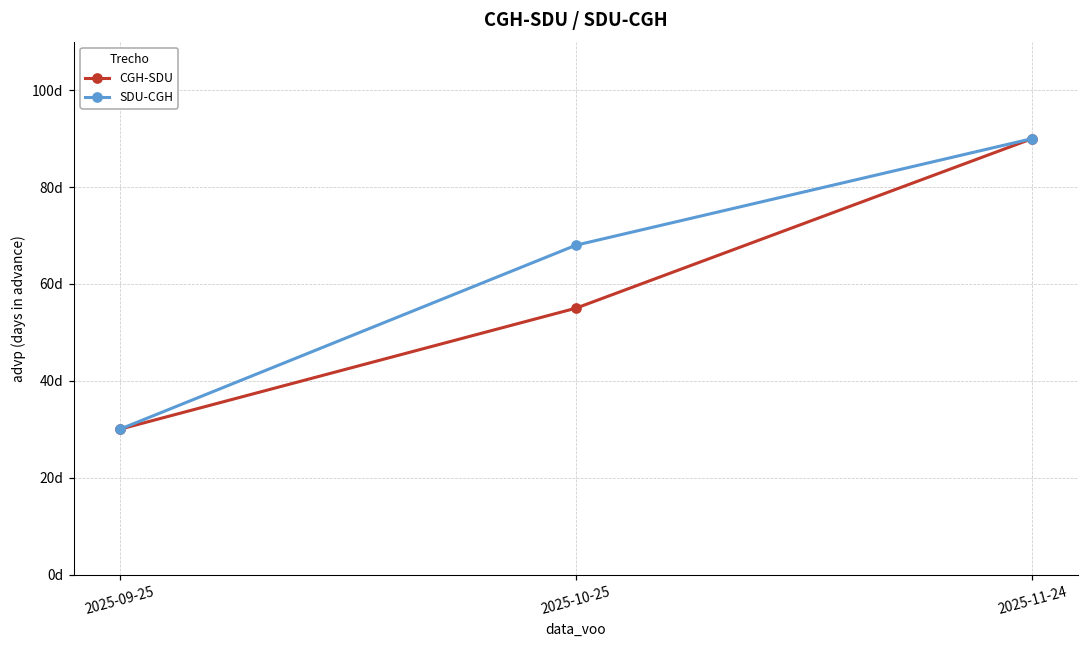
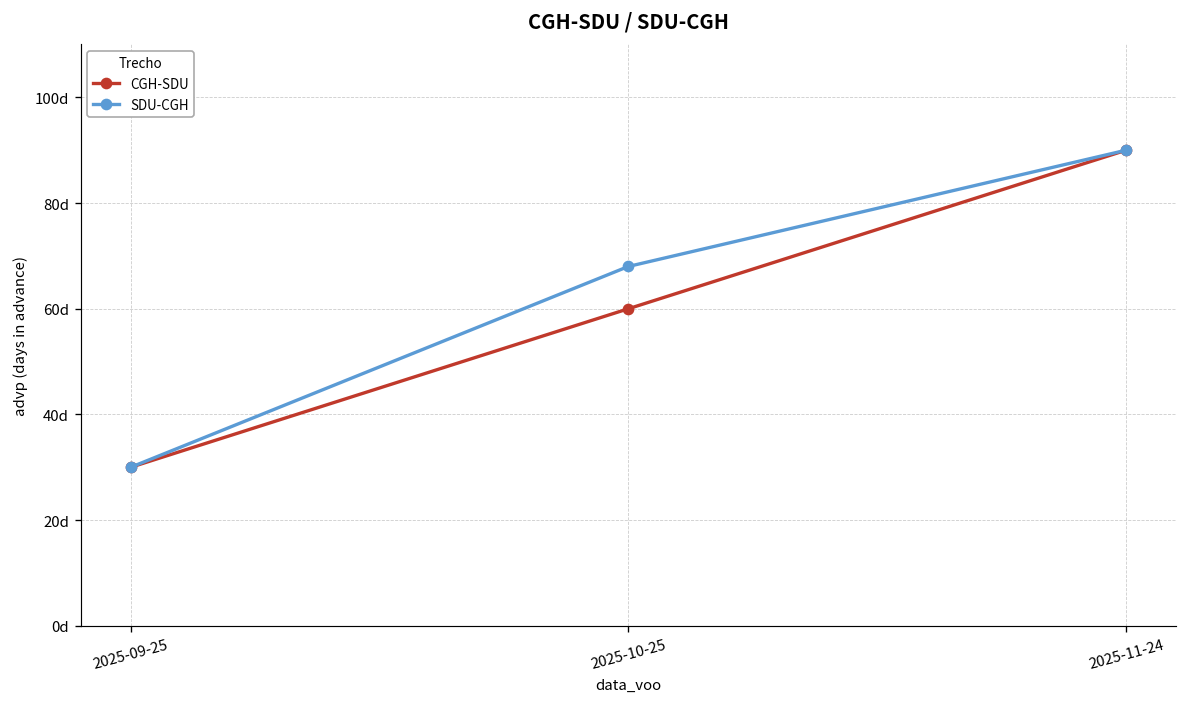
  {
    "CGH-SDU": {
-     "2025-10-25": "55d"
+     "2025-10-25": "60d"
    },
    "SDU-CGH": {
      "2025-10-25": "68d"
    }
  }
